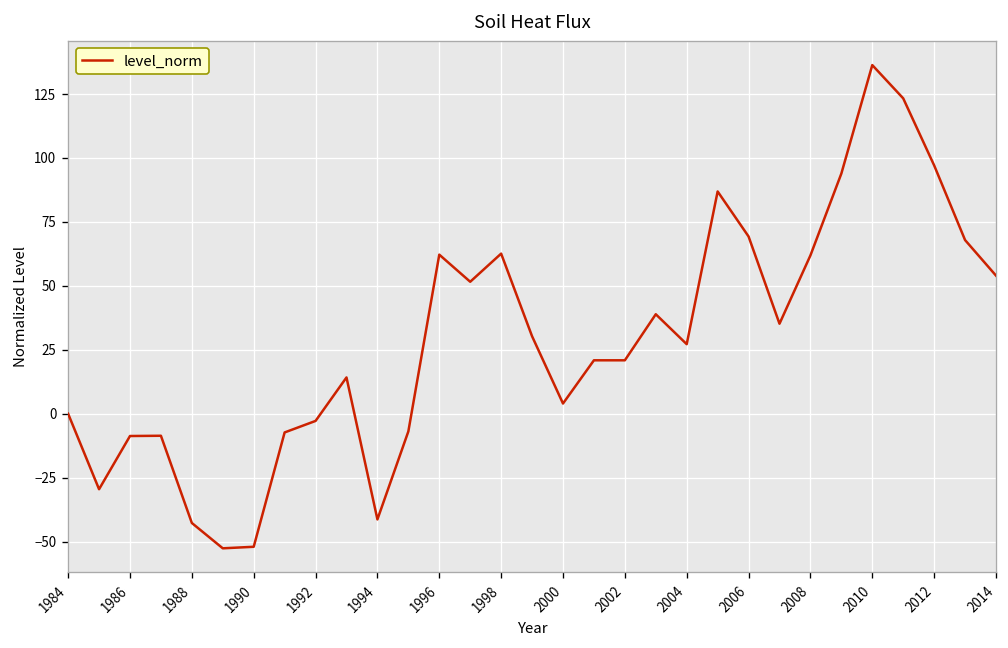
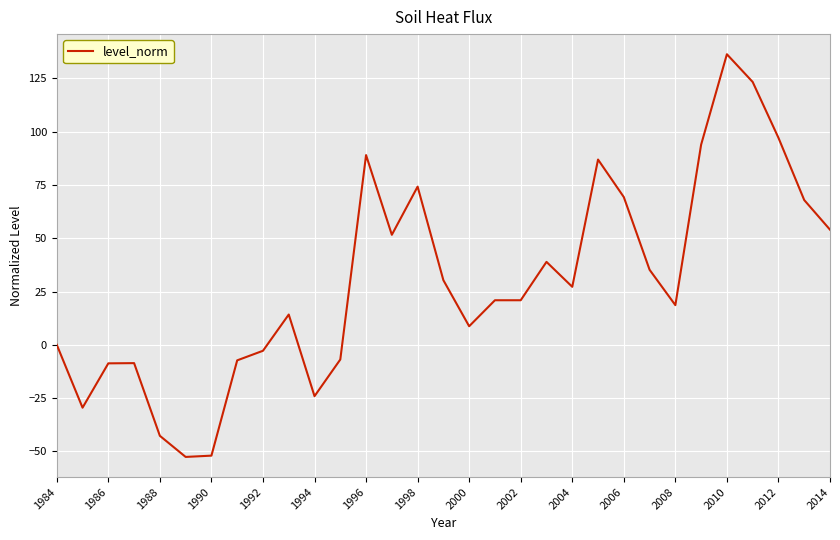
  {
    "1984": 0,
    "1986": -9,
    "1988": -43,
    "1990": -52,
    "1992": -3,
-   "1994": -41,
-   "1996": 62,
-   "1998": 63,
-   "2000": 4,
+   "1994": -24,
+   "1996": 89,
+   "1998": 74,
+   "2000": 9,
    "2002": 21,
    "2004": 27,
    "2006": 69,
-   "2008": 62,
+   "2008": 19,
    "2010": 136,
    "2012": 97,
    "2014": 54
  }
